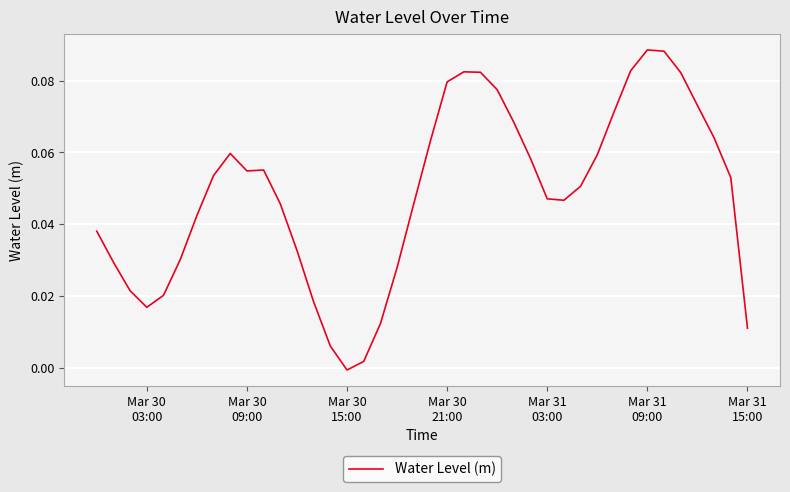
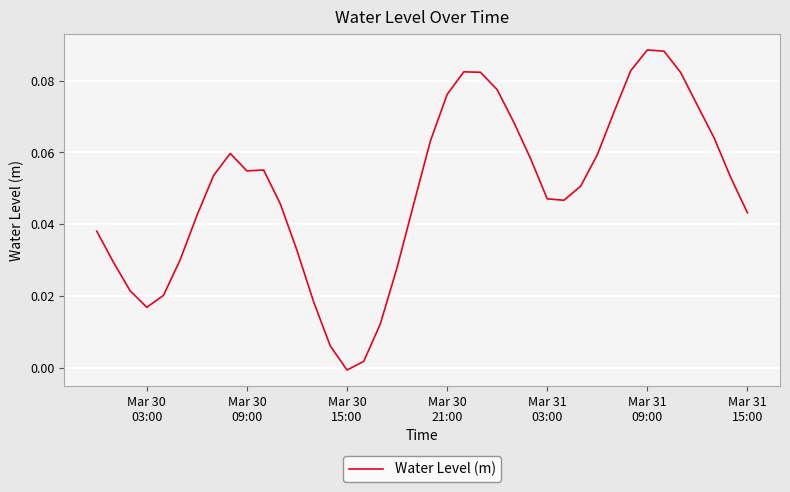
  {
    "Mar 30 03:00": 0.017,
    "Mar 30 09:00": 0.055,
    "Mar 30 15:00": -0.001,
-   "Mar 30 21:00": 0.080,
+   "Mar 30 21:00": 0.076,
    "Mar 31 03:00": 0.047,
    "Mar 31 09:00": 0.089,
-   "Mar 31 15:00": 0.011
+   "Mar 31 15:00": 0.043
  }
